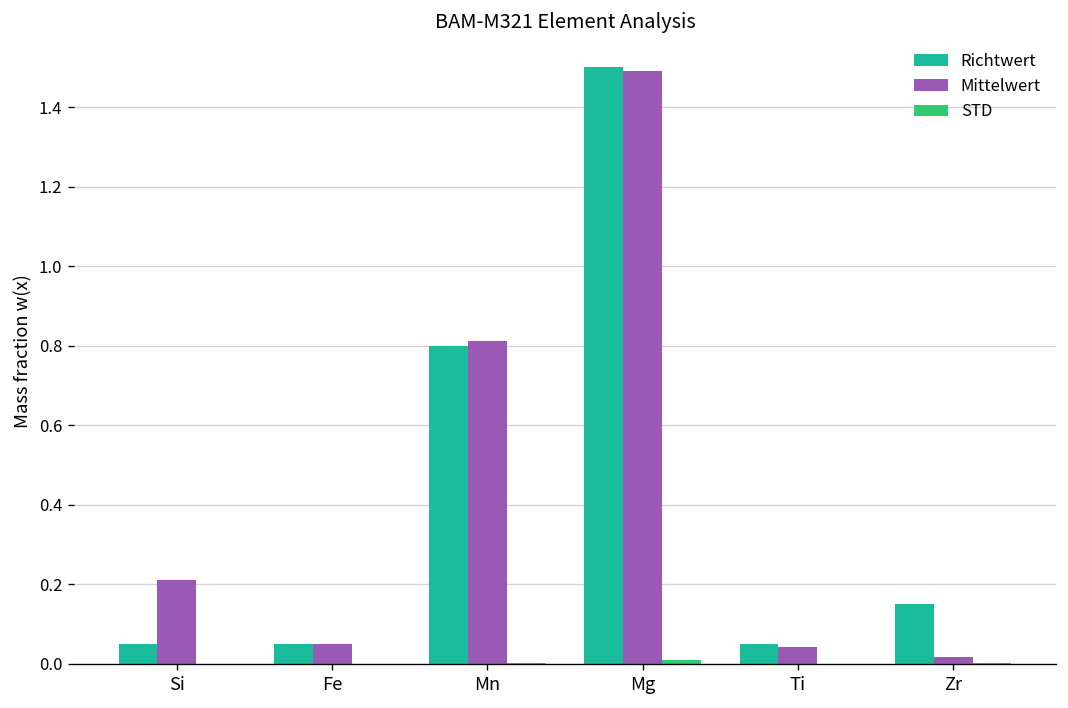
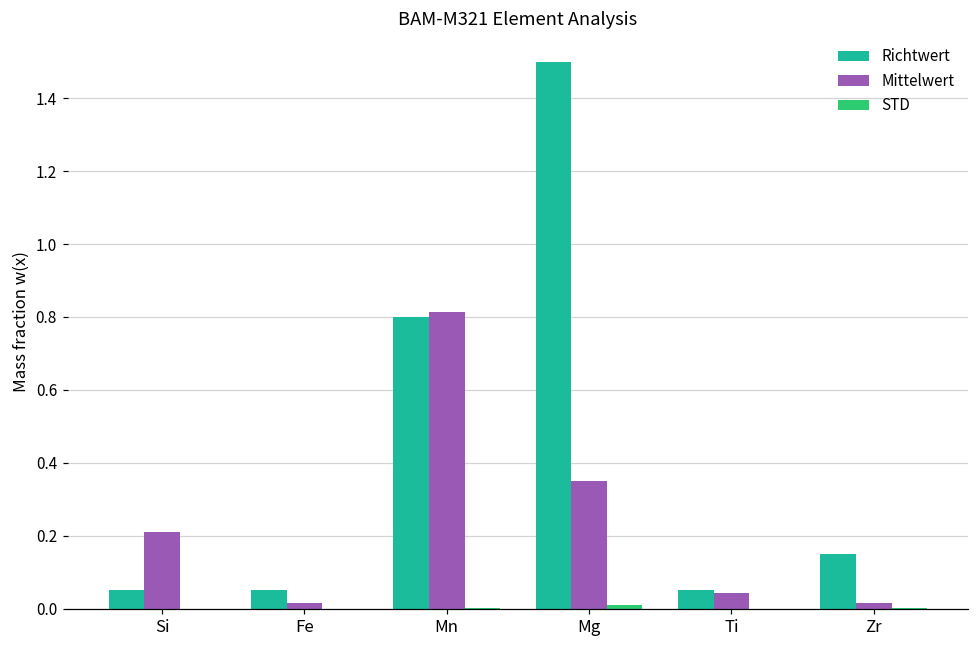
  {
    "Mittelwert": {
      "Si": 0.21,
-     "Fe": 0.05,
+     "Fe": 0.02,
      "Mn": 0.81,
-     "Mg": 1.49,
+     "Mg": 0.35,
      "Ti": 0.04,
      "Zr": 0.02
    }
  }
